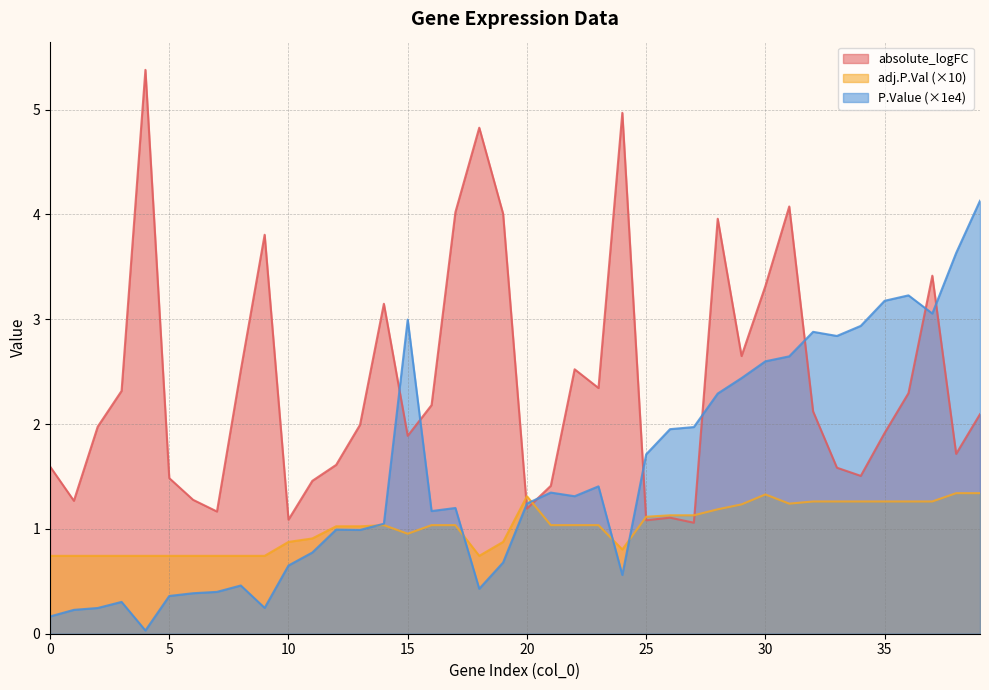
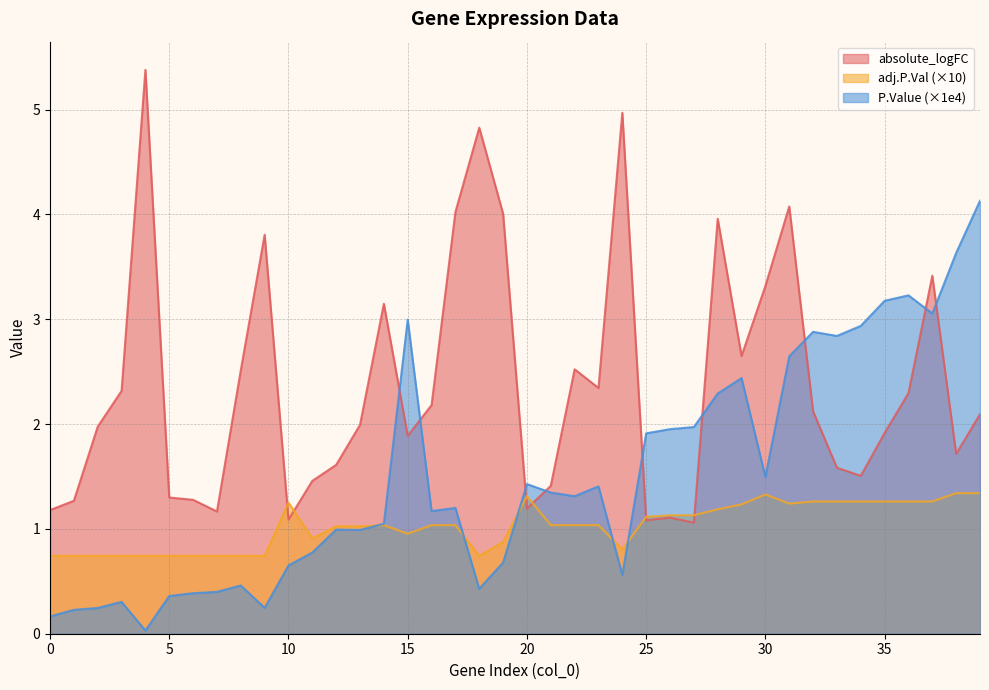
  {
    "absolute_logFC": {
-     "0": 1.60,
-     "5": 1.48,
+     "0": 1.18,
+     "5": 1.30,
      "10": 1.09,
      "15": 1.89,
      "20": 1.19,
      "25": 1.08,
      "30": 3.32,
      "35": 1.92
    },
    "adj.P.Val (×10)": {
      "0": 0.74,
      "5": 0.74,
-     "10": 0.88,
+     "10": 1.25,
      "15": 0.95,
      "20": 1.31,
      "25": 1.12,
      "30": 1.33,
      "35": 1.26
    },
    "P.Value (×1e4)": {
      "0": 0.16,
      "5": 0.36,
      "10": 0.65,
      "15": 3.00,
-     "20": 1.24,
-     "25": 1.71,
-     "30": 2.60,
+     "20": 1.43,
+     "25": 1.91,
+     "30": 1.50,
      "35": 3.18
    }
  }
